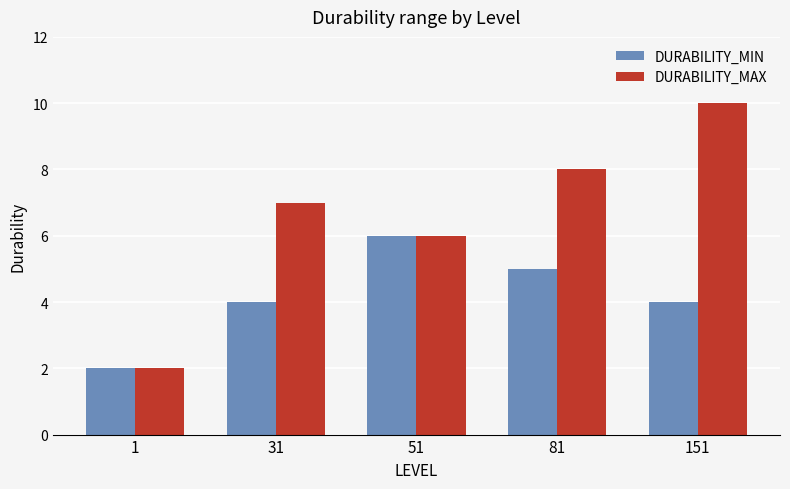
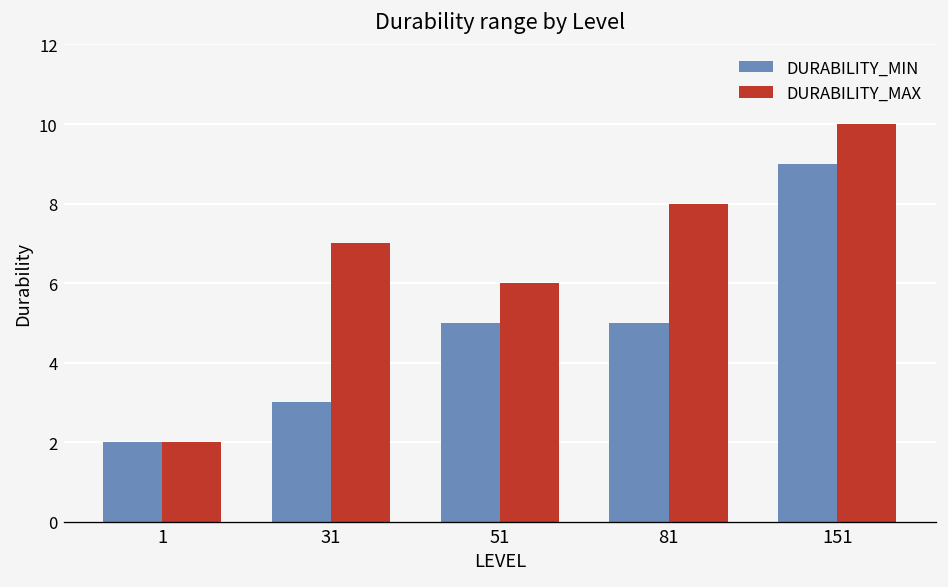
  {
    "DURABILITY_MIN": {
      "1": 2,
-     "31": 4,
-     "51": 6,
+     "31": 3,
+     "51": 5,
      "81": 5,
-     "151": 4
+     "151": 9
    },
    "DURABILITY_MAX": {
      "1": 2,
      "31": 7,
      "51": 6,
      "81": 8,
      "151": 10
    }
  }
